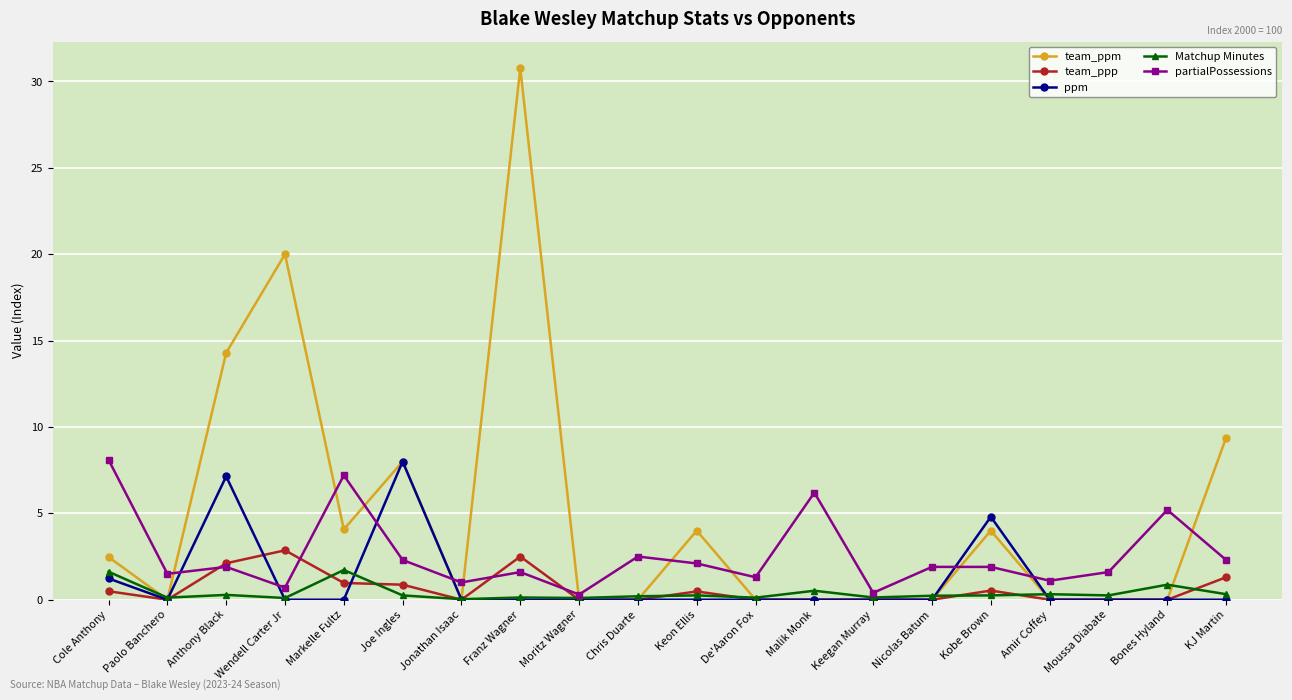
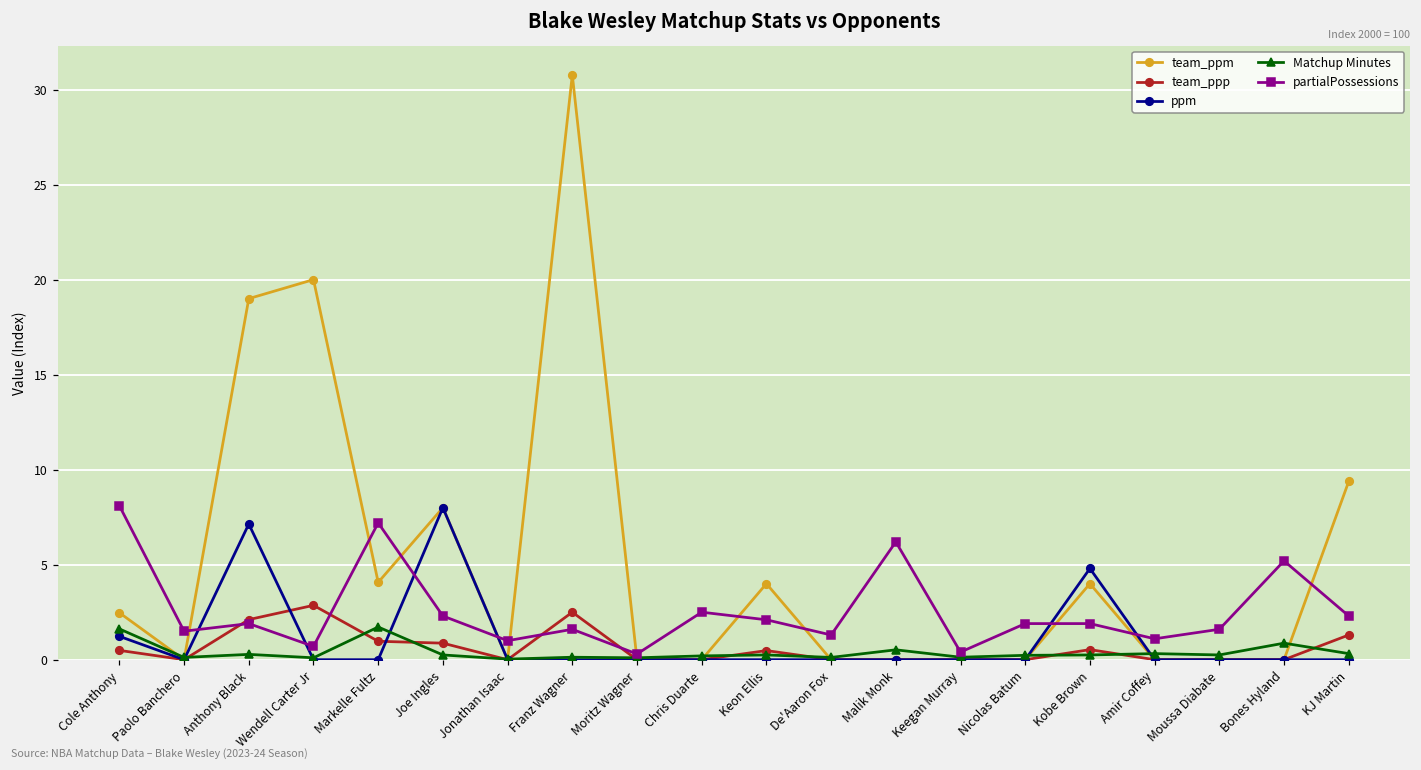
  {
    "team_ppm": {
      "Cole Anthony": 2.5,
-     "Anthony Black": 14.3,
+     "Anthony Black": 19.0,
      "Wendell Carter Jr": 20.0,
      "Markelle Fultz": 4.1,
      "Franz Wagner": 30.8,
      "Keon Ellis": 4.0,
      "Kobe Brown": 4.0,
      "KJ Martin": 9.4
    },
    "team_ppp": {
      "Cole Anthony": 0.5,
      "Anthony Black": 2.1,
      "Wendell Carter Jr": 2.9,
      "Markelle Fultz": 1.0,
      "Joe Ingles": 0.9,
      "Franz Wagner": 2.5,
      "Keon Ellis": 0.5,
      "Kobe Brown": 0.5,
      "KJ Martin": 1.3
    },
    "ppm": {
      "Cole Anthony": 1.2,
      "Anthony Black": 7.1,
      "Markelle Fultz": 0.0,
      "Keon Ellis": 0.0,
      "Kobe Brown": 4.8,
      "KJ Martin": 0.0
    },
    "Matchup Minutes": {
      "Cole Anthony": 1.6,
      "Anthony Black": 0.3,
      "Markelle Fultz": 1.7,
      "Joe Ingles": 0.3,
      "Chris Duarte": 0.2,
      "Keon Ellis": 0.3,
      "Malik Monk": 0.5,
      "Nicolas Batum": 0.2,
      "Kobe Brown": 0.3,
      "Amir Coffey": 0.3,
      "Moussa Diabate": 0.3,
      "Bones Hyland": 0.9,
      "KJ Martin": 0.3
    },
    "partialPossessions": {
      "Cole Anthony": 8.1,
      "Paolo Banchero": 1.5,
      "Anthony Black": 1.9,
      "Wendell Carter Jr": 0.7,
      "Markelle Fultz": 7.2,
      "Joe Ingles": 2.3,
      "Jonathan Isaac": 1.0,
      "Franz Wagner": 1.6,
      "Moritz Wagner": 0.3,
      "Chris Duarte": 2.5,
      "Keon Ellis": 2.1,
      "De'Aaron Fox": 1.3,
      "Malik Monk": 6.2,
      "Keegan Murray": 0.4,
      "Nicolas Batum": 1.9,
      "Kobe Brown": 1.9,
      "Amir Coffey": 1.1,
      "Moussa Diabate": 1.6,
      "Bones Hyland": 5.2,
      "KJ Martin": 2.3
    }
  }
